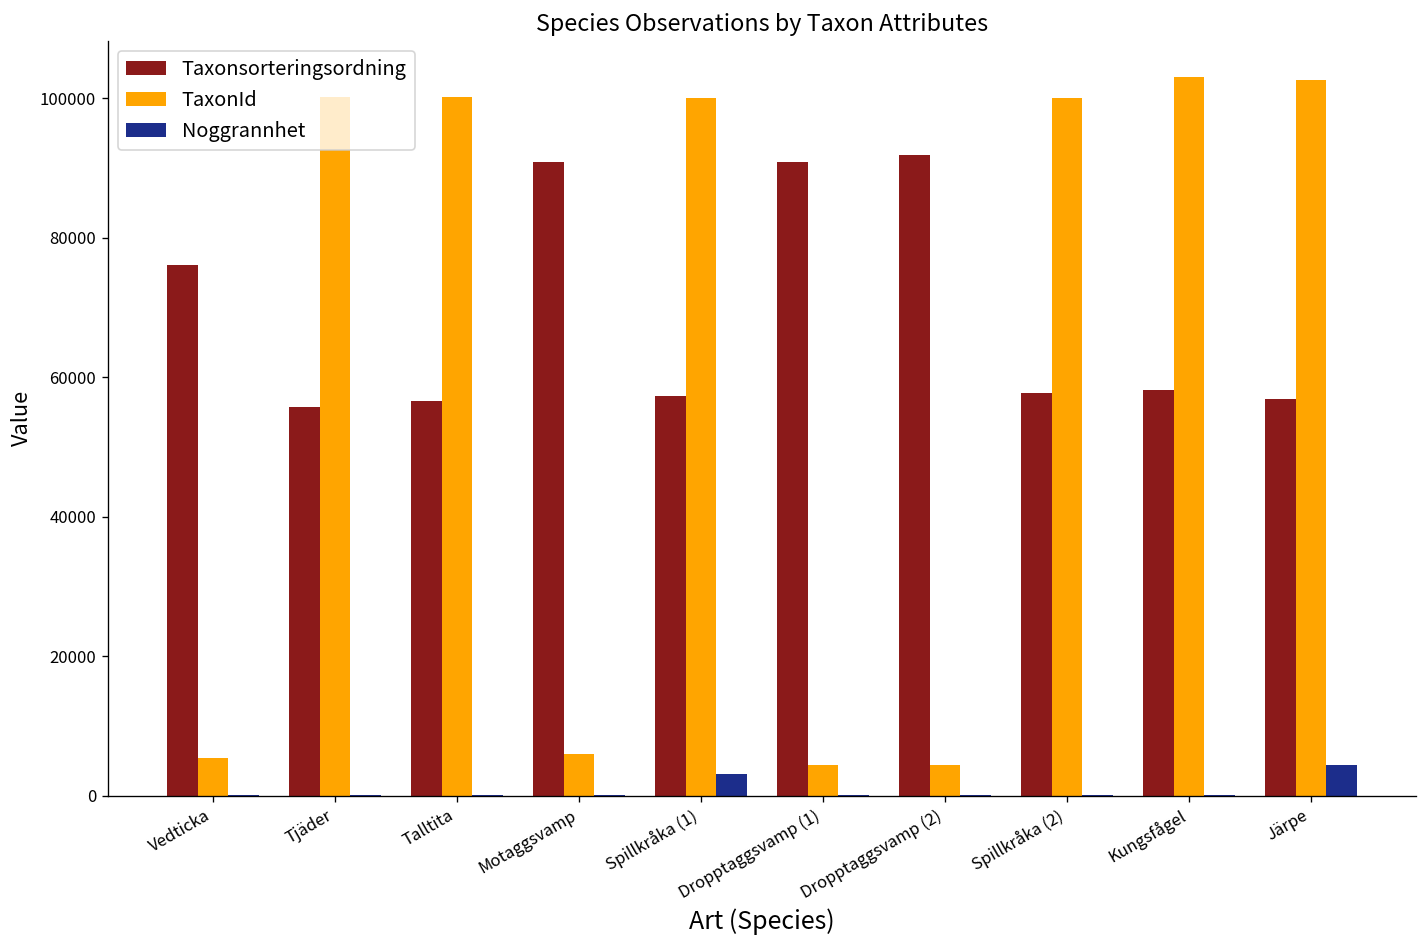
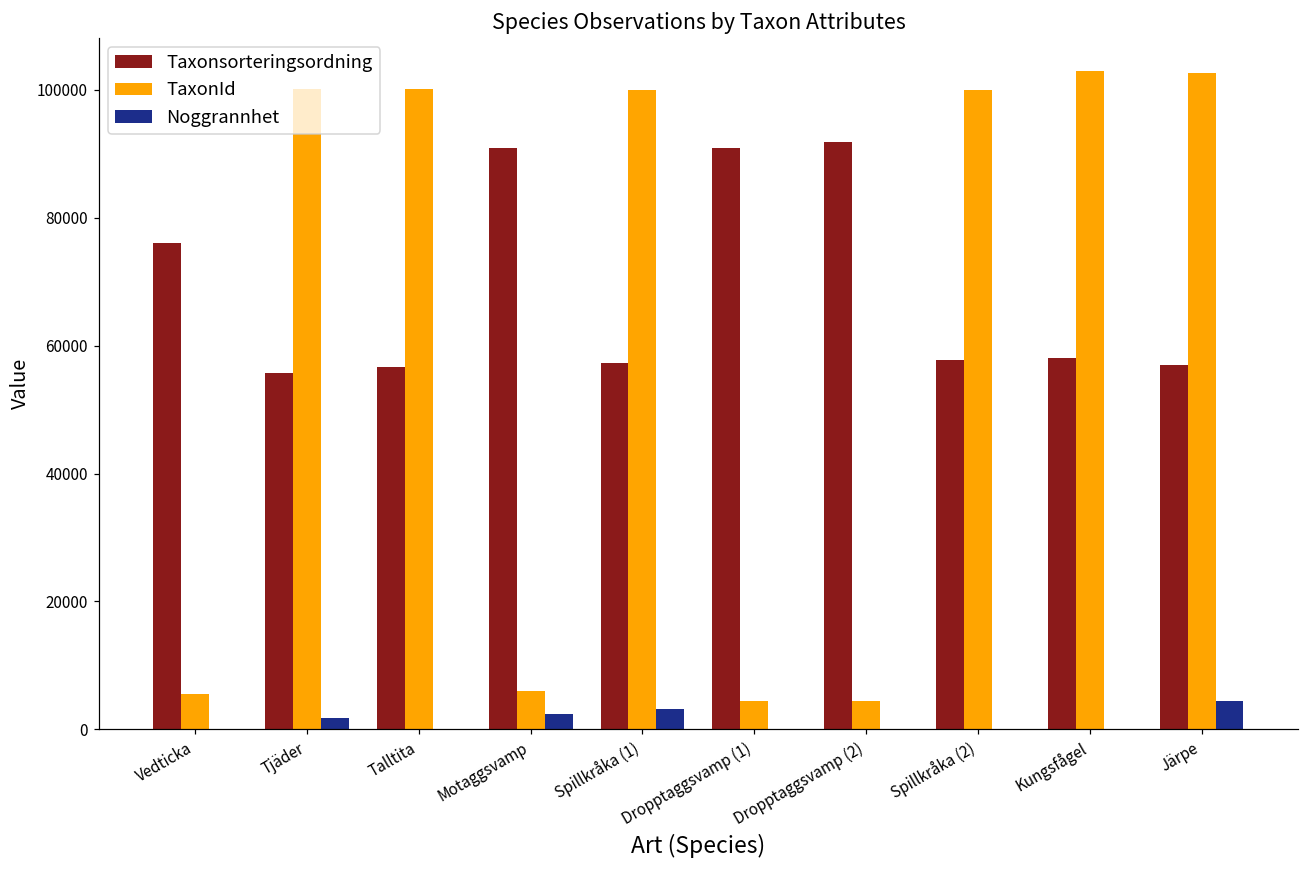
  {
    "Taxonsorteringsordning": {
      "Vedticka": 76000,
      "Tjäder": 56000,
      "Talltita": 57000,
      "Motaggsvamp": 91000,
      "Spillkråka (1)": 57000,
      "Dropptaggsvamp (1)": 91000,
      "Dropptaggsvamp (2)": 92000,
      "Spillkråka (2)": 58000,
      "Kungsfågel": 58000,
      "Järpe": 57000
    },
    "TaxonId": {
      "Vedticka": 5000,
      "Talltita": 100000,
      "Motaggsvamp": 6000,
      "Spillkråka (1)": 100000,
      "Dropptaggsvamp (1)": 4000,
      "Dropptaggsvamp (2)": 4000,
      "Spillkråka (2)": 100000,
      "Kungsfågel": 103000,
      "Järpe": 103000
    },
    "Noggrannhet": {
-     "Tjäder": 0,
-     "Motaggsvamp": 0,
+     "Tjäder": 2000,
+     "Motaggsvamp": 2000,
      "Spillkråka (1)": 3000,
      "Järpe": 4000
    }
  }
